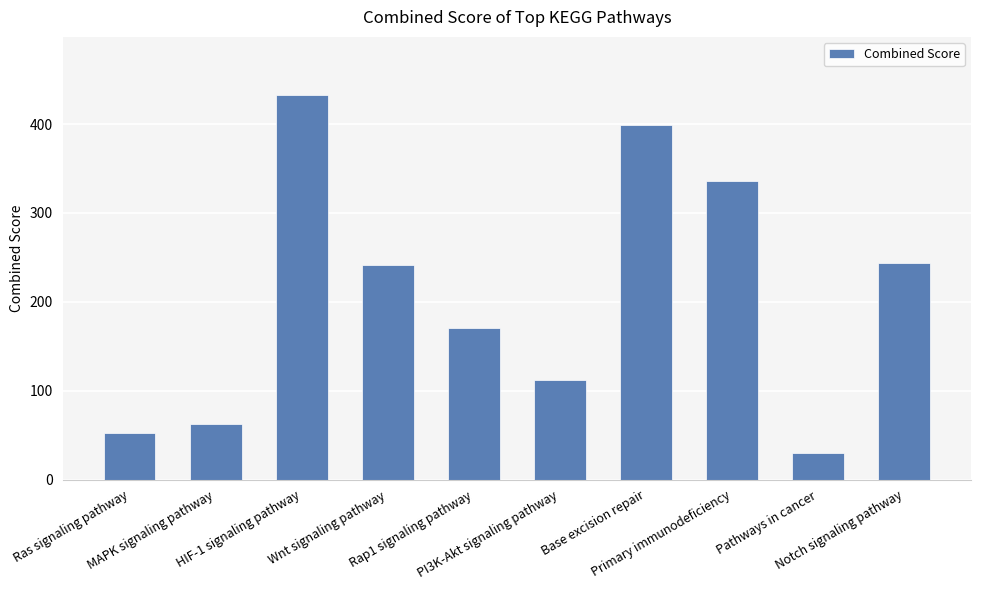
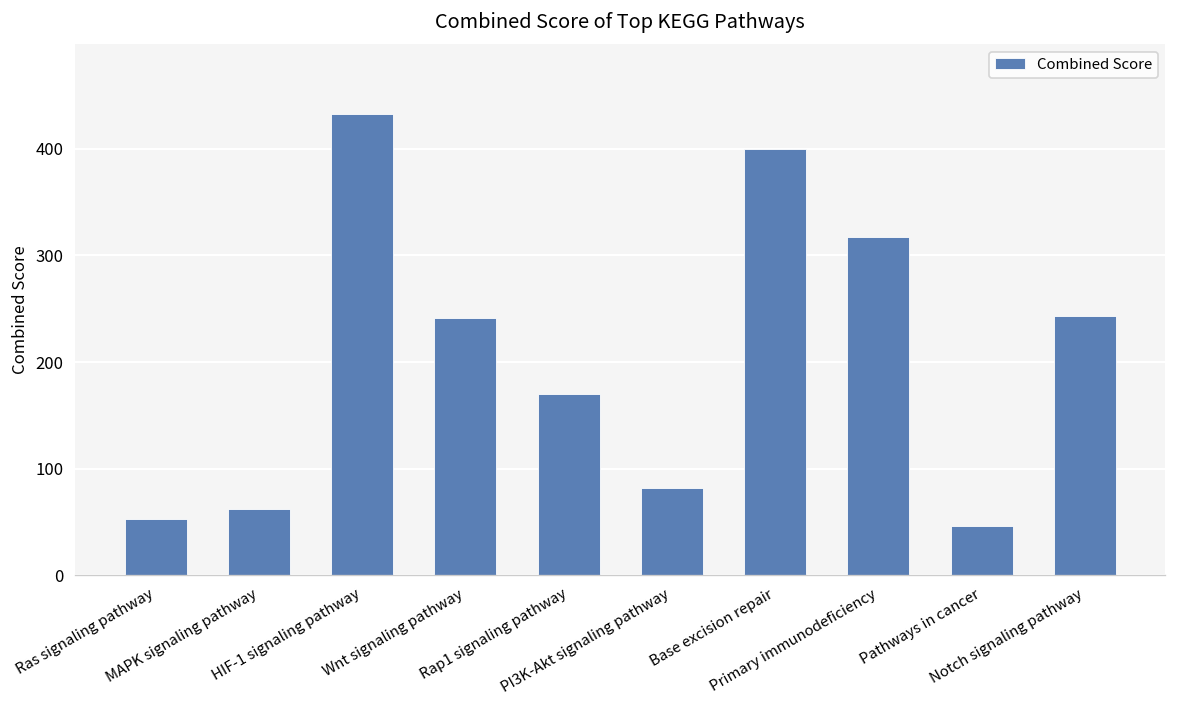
  {
    "Ras signaling pathway": 50,
    "MAPK signaling pathway": 60,
    "HIF-1 signaling pathway": 430,
    "Wnt signaling pathway": 240,
    "Rap1 signaling pathway": 170,
-   "PI3K-Akt signaling pathway": 110,
+   "PI3K-Akt signaling pathway": 80,
    "Base excision repair": 400,
-   "Primary immunodeficiency": 340,
-   "Pathways in cancer": 30,
+   "Primary immunodeficiency": 320,
+   "Pathways in cancer": 50,
    "Notch signaling pathway": 240
  }
